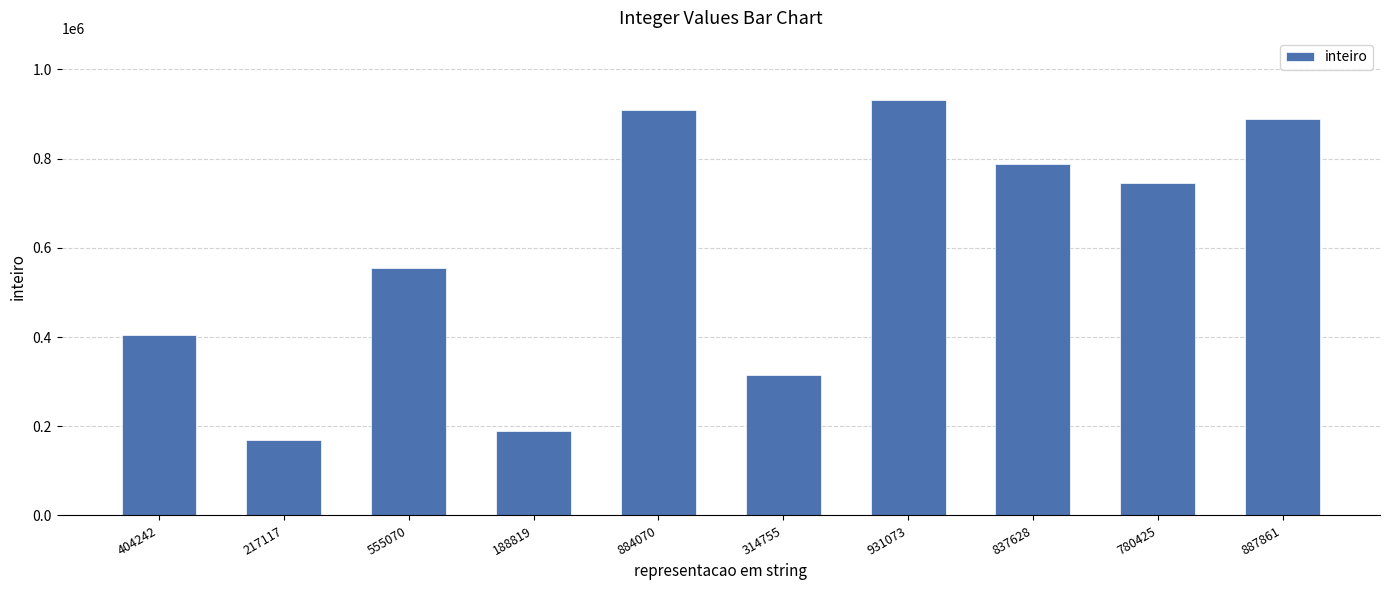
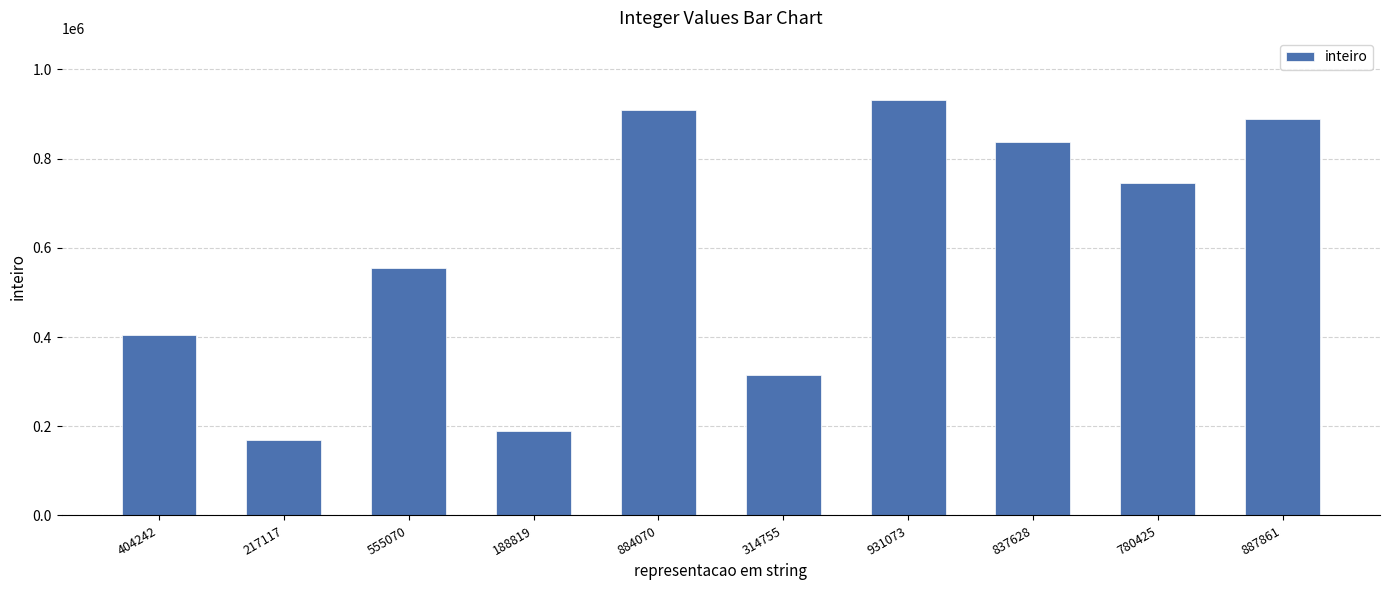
  {
    "404242": 400000,
    "217117": 170000,
    "555070": 560000,
    "188819": 190000,
    "884070": 910000,
    "314755": 310000,
    "931073": 930000,
-   "837628": 790000,
+   "837628": 840000,
    "780425": 750000,
    "887861": 890000
  }
